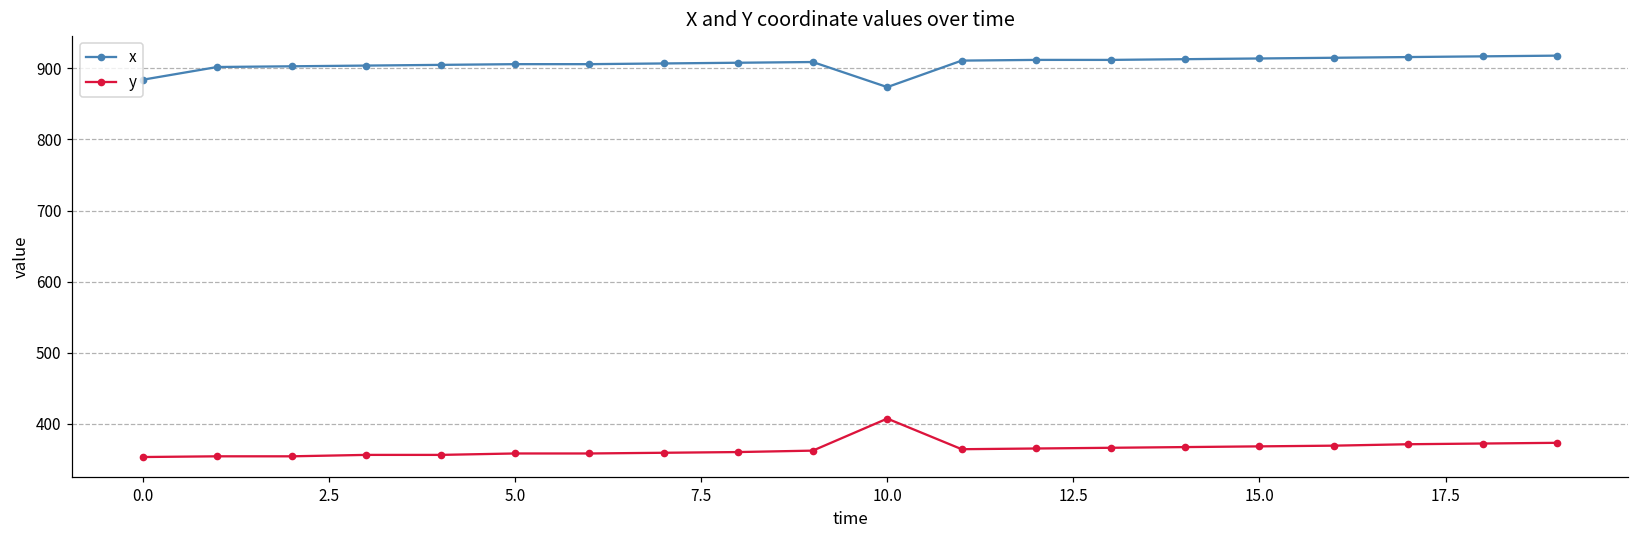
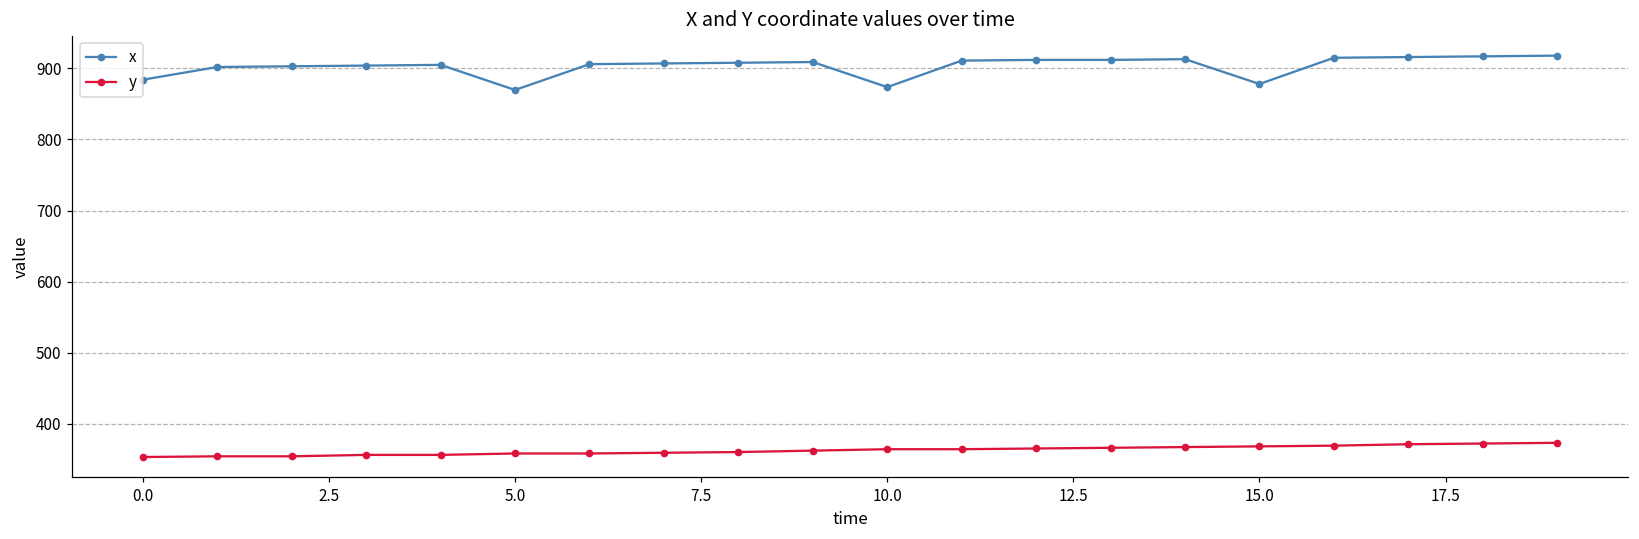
  {
    "x": {
      "0.0": 880,
-     "5.0": 910,
+     "5.0": 870,
      "10.0": 870,
-     "15.0": 910
+     "15.0": 880
    },
    "y": {
      "0.0": 350,
      "5.0": 360,
-     "10.0": 410,
+     "10.0": 360,
      "15.0": 370
    }
  }
